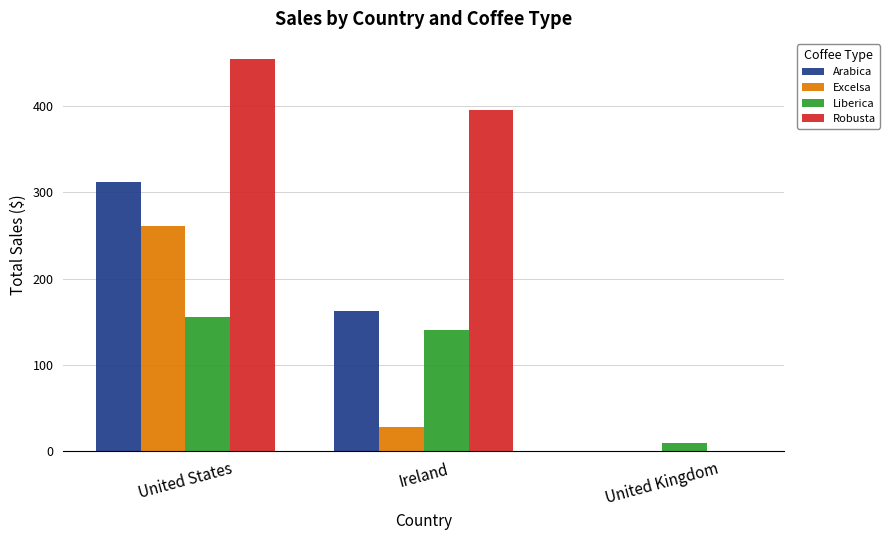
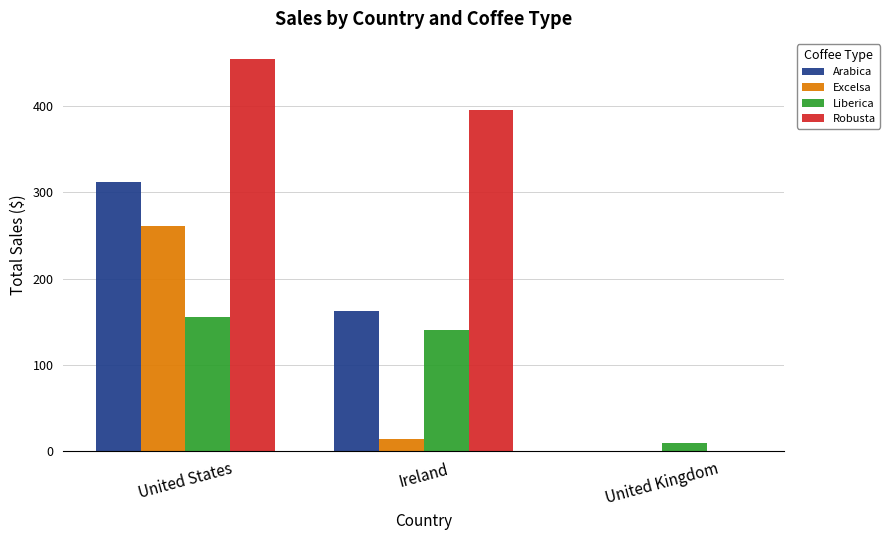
  {
    "Arabica": {
      "United States": 310,
      "Ireland": 160,
      "United Kingdom": 0
    },
    "Excelsa": {
      "United States": 260,
-     "Ireland": 30,
+     "Ireland": 10,
      "United Kingdom": 0
    },
    "Liberica": {
      "United States": 160,
      "Ireland": 140,
      "United Kingdom": 10
    },
    "Robusta": {
      "United States": 450,
      "Ireland": 400,
      "United Kingdom": 0
    }
  }
